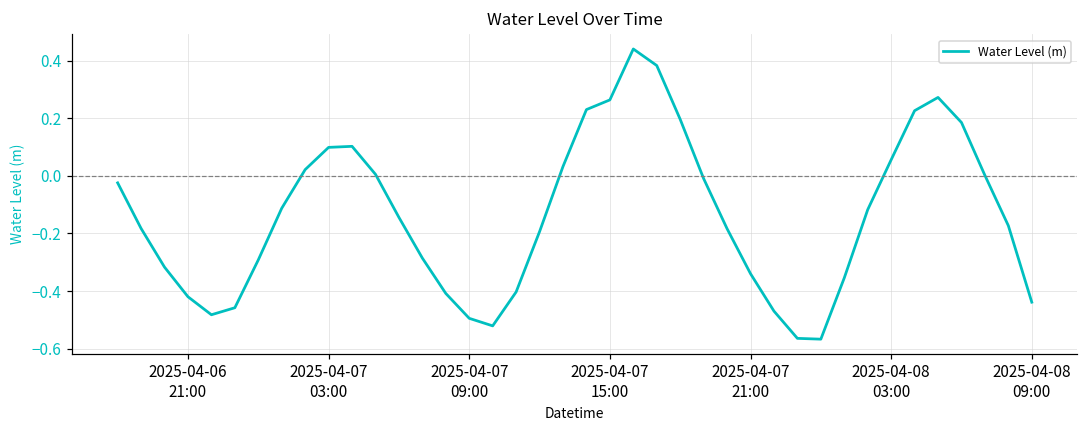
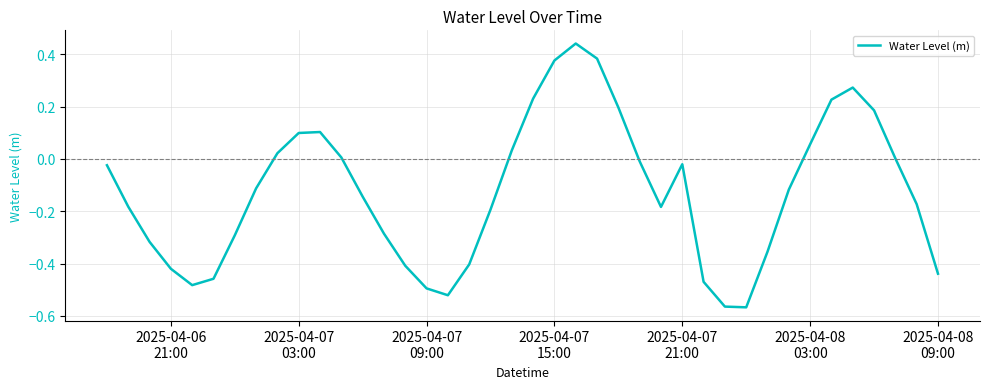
  {
    "2025-04-06 21:00": -0.42,
    "2025-04-07 03:00": 0.10,
    "2025-04-07 09:00": -0.49,
-   "2025-04-07 15:00": 0.26,
-   "2025-04-07 21:00": -0.34,
+   "2025-04-07 15:00": 0.38,
+   "2025-04-07 21:00": -0.02,
    "2025-04-08 03:00": 0.06,
    "2025-04-08 09:00": -0.44
  }
